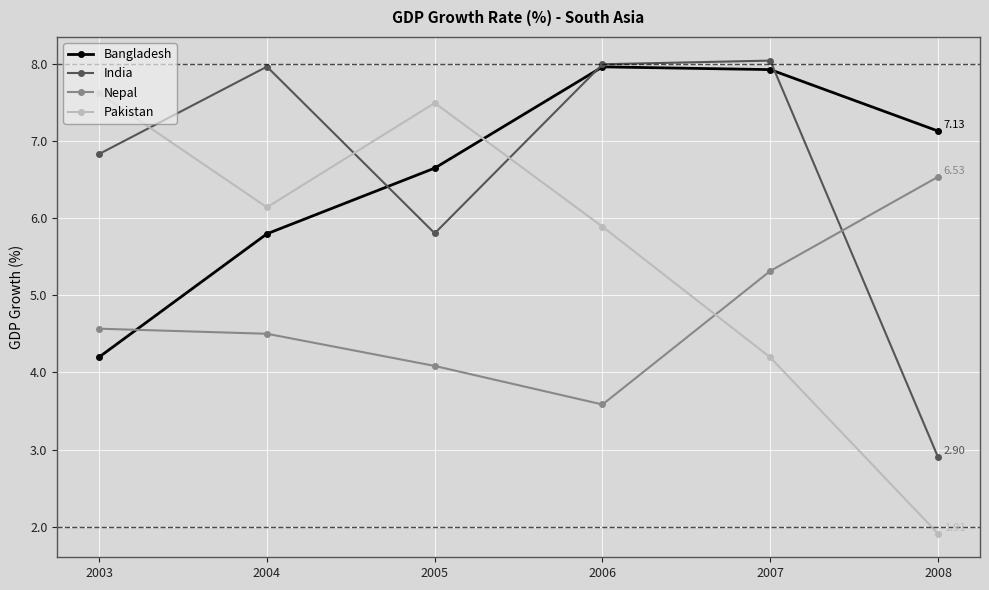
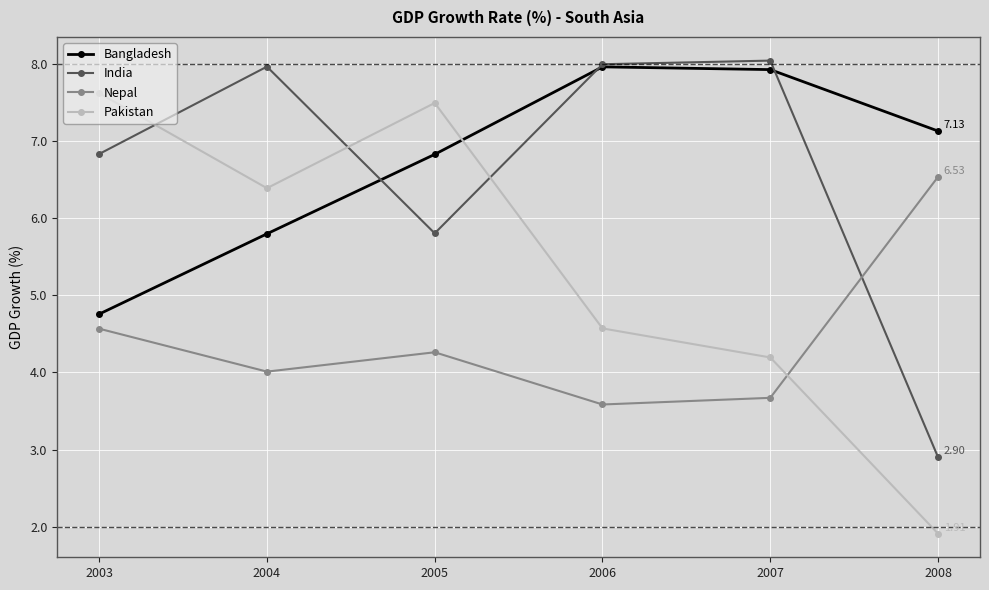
  {
    "Bangladesh": {
-     "2003": 4.2,
+     "2003": 4.8,
      "2004": 5.8,
-     "2005": 6.6,
+     "2005": 6.8,
      "2006": 8.0,
      "2007": 7.9
    },
    "India": {
      "2008": 2.90
    },
    "Nepal": {
      "2003": 4.6,
-     "2004": 4.5,
-     "2005": 4.1,
+     "2004": 4.0,
+     "2005": 4.3,
      "2006": 3.6,
-     "2007": 5.3
+     "2007": 3.7
    },
    "Pakistan": {
-     "2004": 6.1,
+     "2004": 6.4,
      "2005": 7.5,
-     "2006": 5.9,
+     "2006": 4.6,
      "2007": 4.2,
      "2008": 1.9
    }
  }
